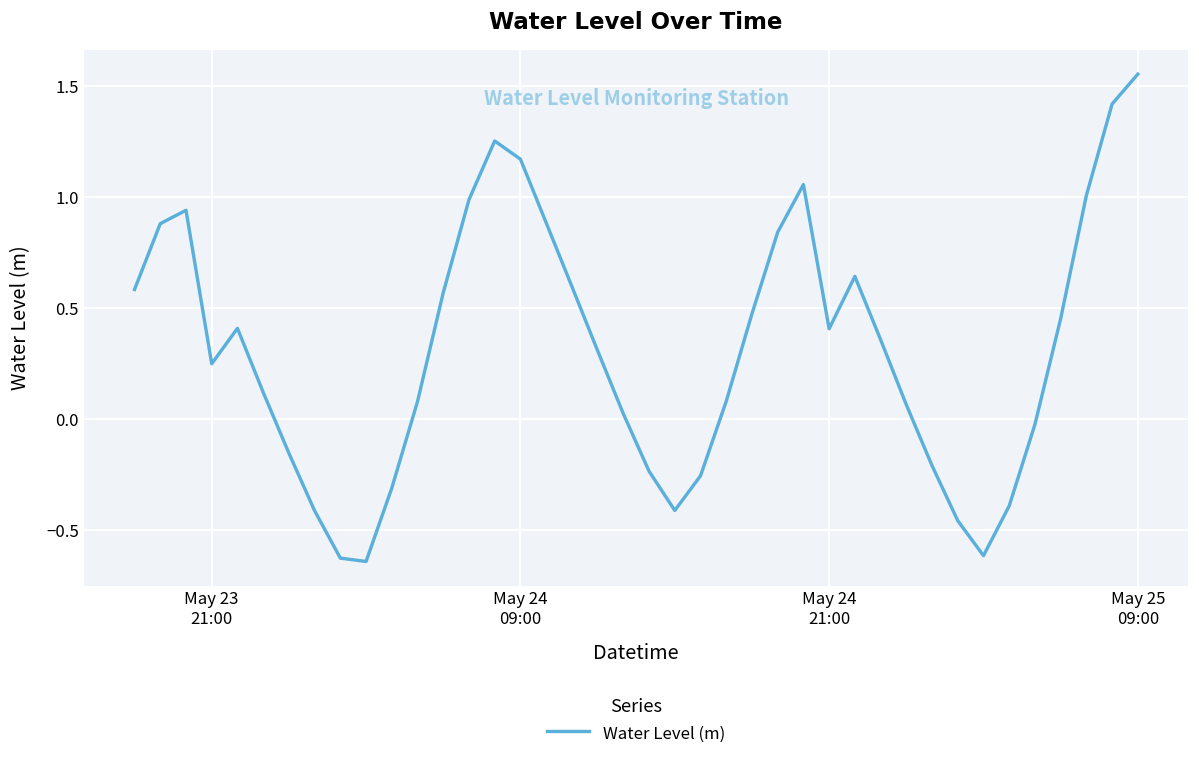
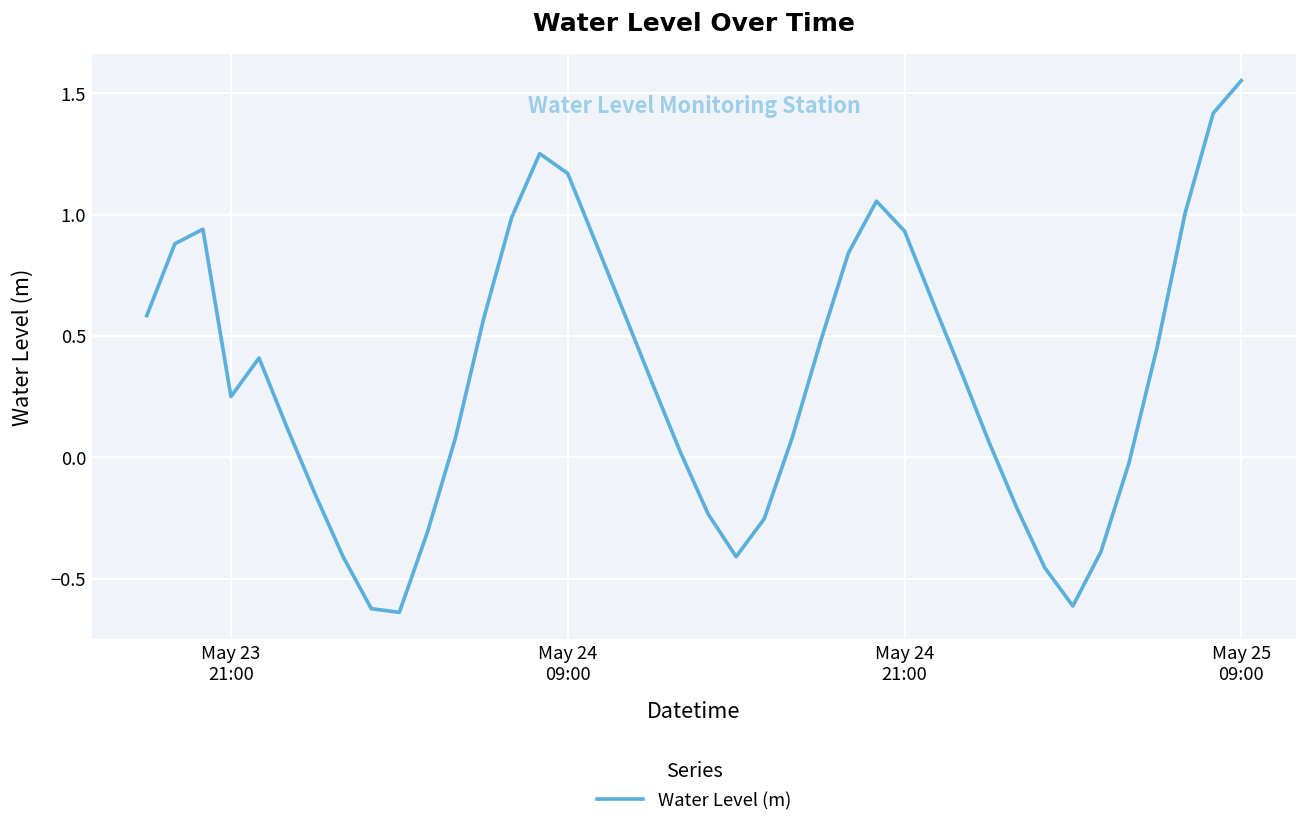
  {
    "May 23 21:00": 0.25,
    "May 24 09:00": 1.17,
-   "May 24 21:00": 0.41,
+   "May 24 21:00": 0.93,
    "May 25 09:00": 1.55
  }
